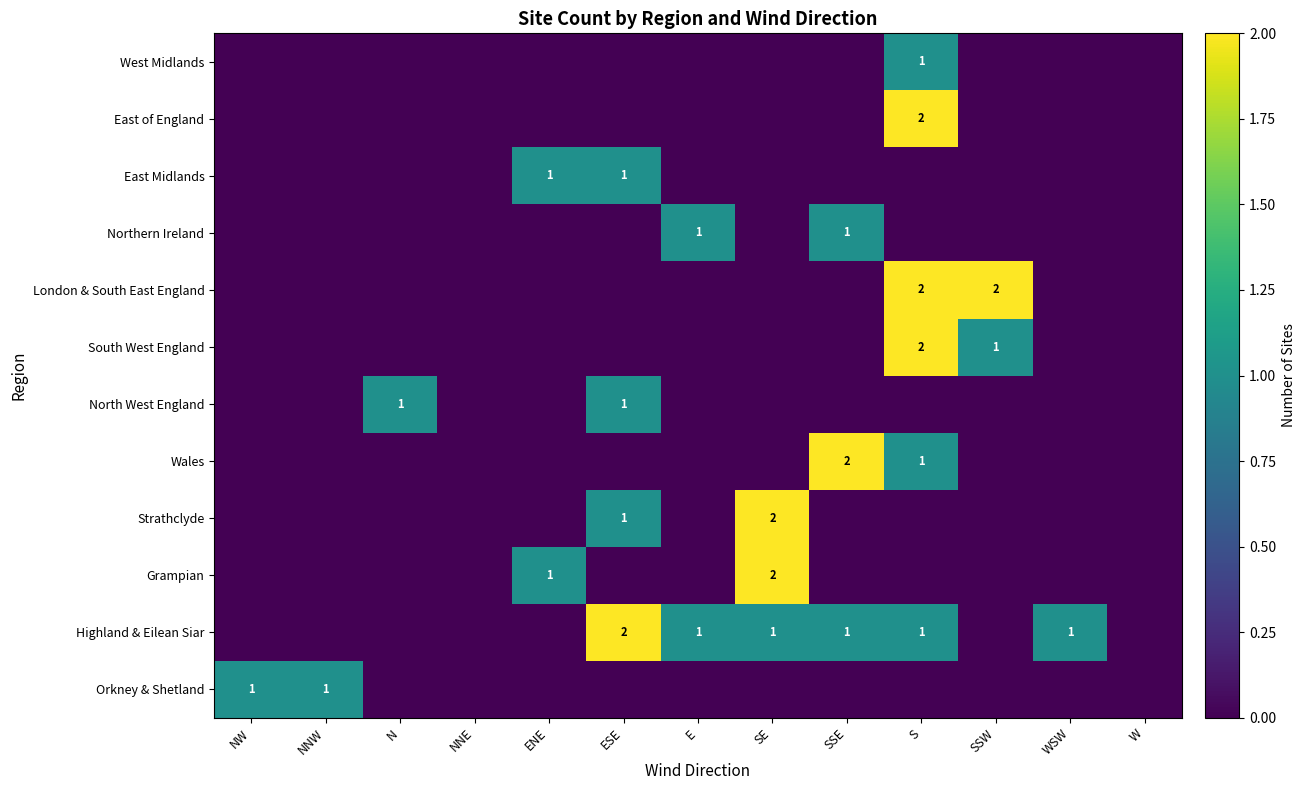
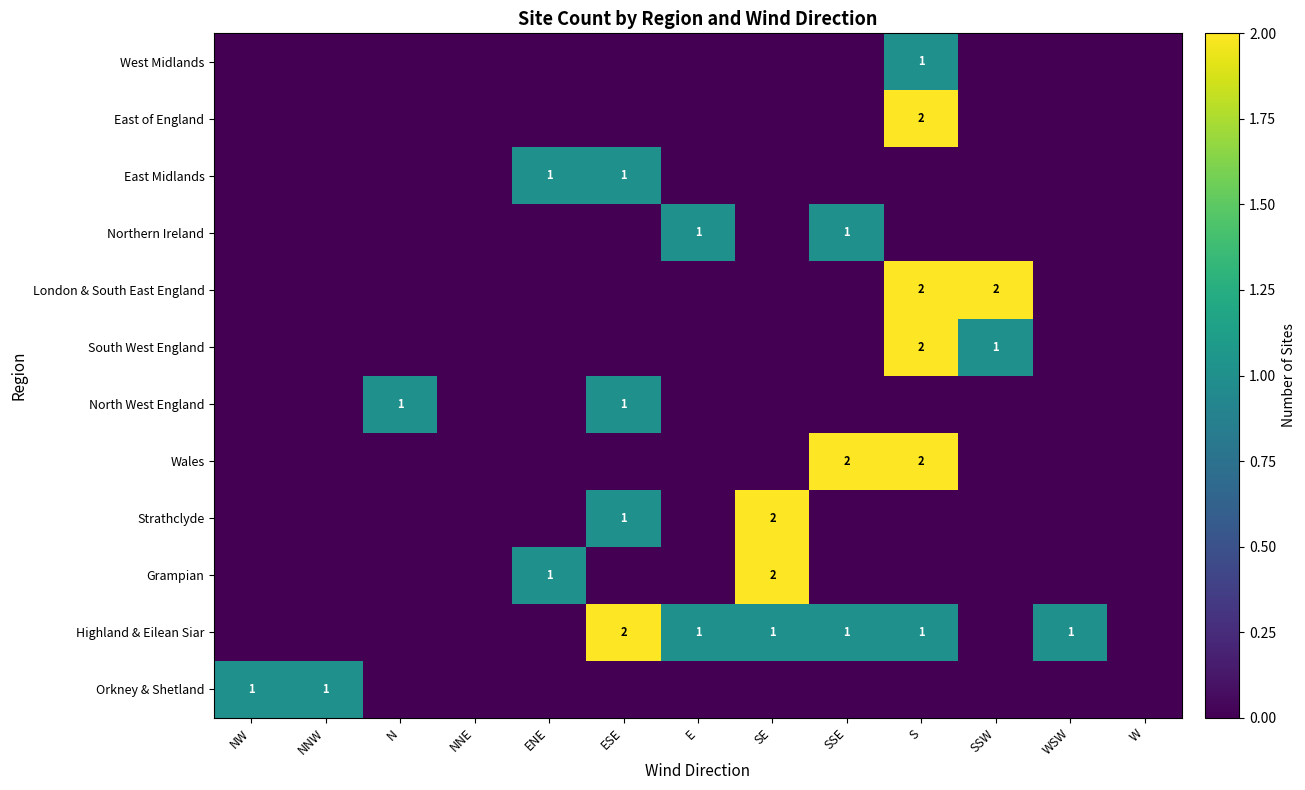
  {
    "West Midlands": {
      "S": 1
    },
    "East of England": {
      "S": 2
    },
    "East Midlands": {
      "ENE": 1,
      "ESE": 1
    },
    "Northern Ireland": {
      "E": 1,
      "SSE": 1
    },
    "London & South East England": {
      "S": 2,
      "SSW": 2
    },
    "South West England": {
      "S": 2,
      "SSW": 1
    },
    "North West England": {
      "N": 1,
      "ESE": 1
    },
    "Wales": {
      "SSE": 2,
-     "S": 1
+     "S": 2
    },
    "Strathclyde": {
      "ESE": 1,
      "SE": 2
    },
    "Grampian": {
      "ENE": 1,
      "SE": 2
    },
    "Highland & Eilean Siar": {
      "ESE": 2,
      "E": 1,
      "SE": 1,
      "SSE": 1,
      "S": 1,
      "WSW": 1
    },
    "Orkney & Shetland": {
      "NW": 1,
      "NNW": 1
    }
  }
